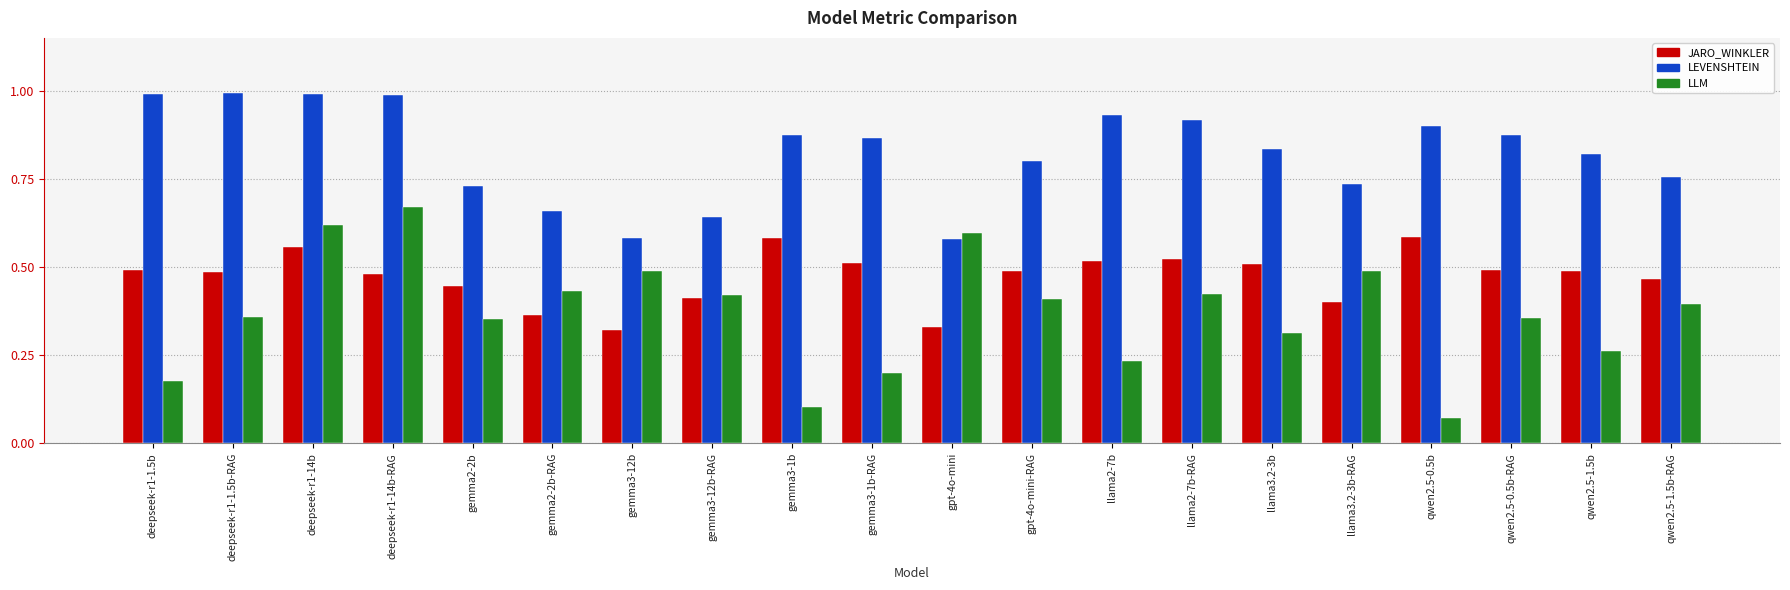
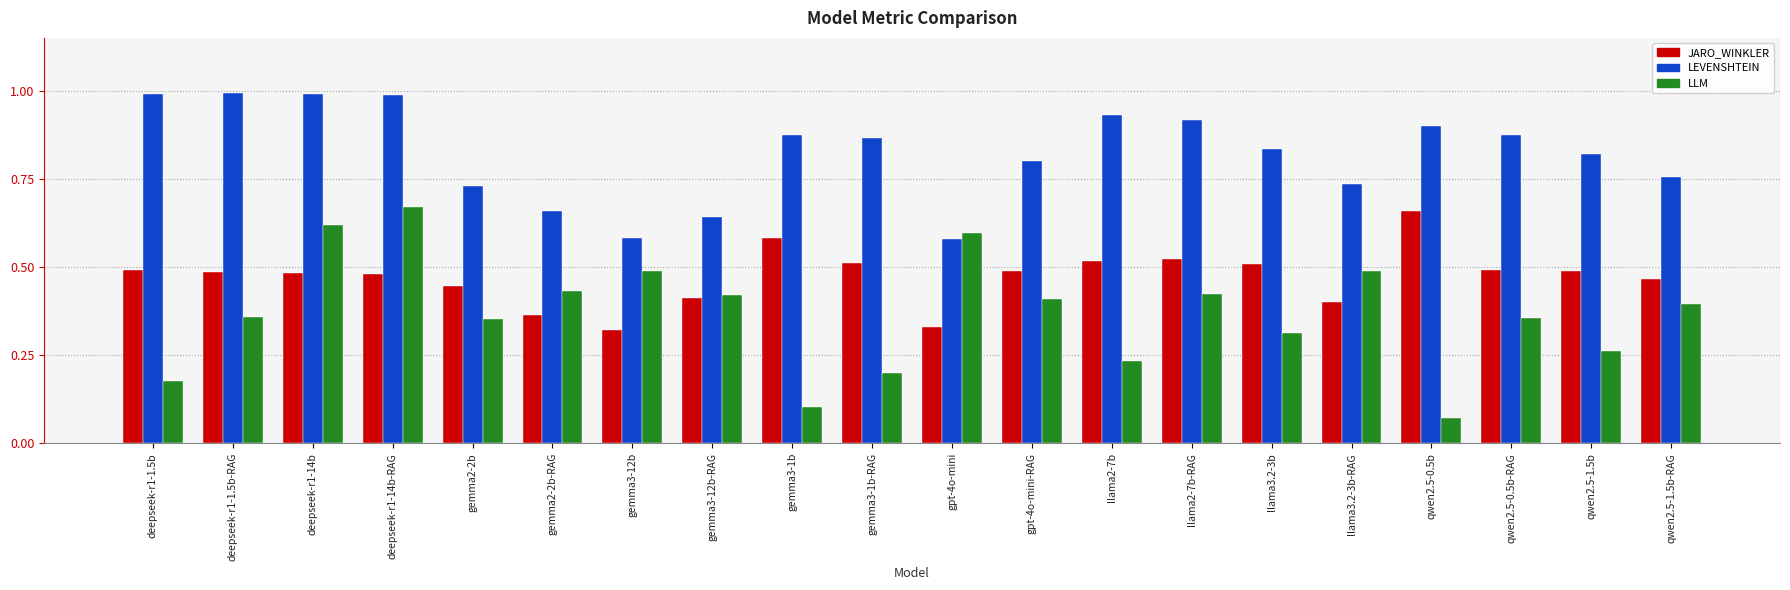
  {
    "JARO_WINKLER": {
      "deepseek-r1-1.5b": 0.49,
      "deepseek-r1-1.5b-RAG": 0.49,
-     "deepseek-r1-14b": 0.56,
+     "deepseek-r1-14b": 0.48,
      "deepseek-r1-14b-RAG": 0.48,
      "gemma2-2b": 0.45,
      "gemma2-2b-RAG": 0.36,
      "gemma3-12b": 0.32,
      "gemma3-12b-RAG": 0.41,
      "gemma3-1b": 0.58,
      "gemma3-1b-RAG": 0.51,
      "gpt-4o-mini": 0.33,
      "gpt-4o-mini-RAG": 0.49,
      "llama2-7b": 0.52,
      "llama2-7b-RAG": 0.52,
      "llama3.2-3b": 0.51,
      "llama3.2-3b-RAG": 0.40,
-     "qwen2.5-0.5b": 0.59,
+     "qwen2.5-0.5b": 0.66,
      "qwen2.5-0.5b-RAG": 0.49,
      "qwen2.5-1.5b": 0.49,
      "qwen2.5-1.5b-RAG": 0.47
    },
    "LEVENSHTEIN": {
      "deepseek-r1-1.5b": 0.99,
      "deepseek-r1-1.5b-RAG": 0.99,
      "deepseek-r1-14b": 0.99,
      "deepseek-r1-14b-RAG": 0.99,
      "gemma2-2b": 0.73,
      "gemma2-2b-RAG": 0.66,
      "gemma3-12b": 0.58,
      "gemma3-12b-RAG": 0.64,
      "gemma3-1b": 0.87,
      "gemma3-1b-RAG": 0.87,
      "gpt-4o-mini": 0.58,
      "gpt-4o-mini-RAG": 0.80,
      "llama2-7b": 0.93,
      "llama2-7b-RAG": 0.92,
      "llama3.2-3b": 0.83,
      "llama3.2-3b-RAG": 0.74,
      "qwen2.5-0.5b": 0.90,
      "qwen2.5-0.5b-RAG": 0.88,
      "qwen2.5-1.5b": 0.82,
      "qwen2.5-1.5b-RAG": 0.76
    },
    "LLM": {
      "deepseek-r1-1.5b": 0.18,
      "deepseek-r1-1.5b-RAG": 0.36,
      "deepseek-r1-14b": 0.62,
      "deepseek-r1-14b-RAG": 0.67,
      "gemma2-2b": 0.35,
      "gemma2-2b-RAG": 0.43,
      "gemma3-12b": 0.49,
      "gemma3-12b-RAG": 0.42,
      "gemma3-1b": 0.10,
      "gemma3-1b-RAG": 0.20,
      "gpt-4o-mini": 0.60,
      "gpt-4o-mini-RAG": 0.41,
      "llama2-7b": 0.23,
      "llama2-7b-RAG": 0.42,
      "llama3.2-3b": 0.31,
      "llama3.2-3b-RAG": 0.49,
      "qwen2.5-0.5b": 0.07,
      "qwen2.5-0.5b-RAG": 0.36,
      "qwen2.5-1.5b": 0.26,
      "qwen2.5-1.5b-RAG": 0.39
    }
  }
